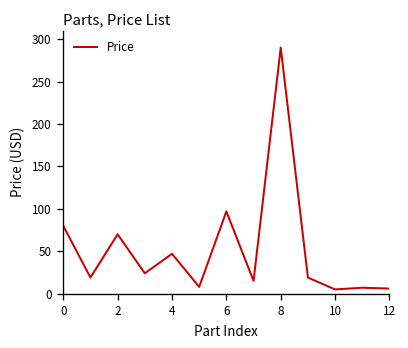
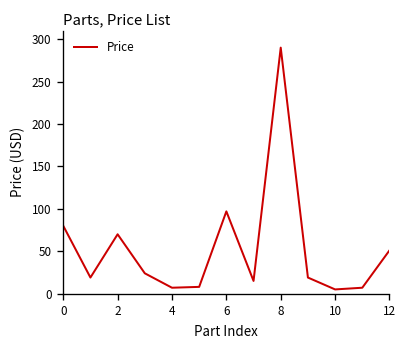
  {
    "0": 80,
    "2": 70,
-   "4": 50,
+   "4": 10,
    "6": 100,
    "8": 290,
    "10": 10,
-   "12": 10
+   "12": 50
  }
